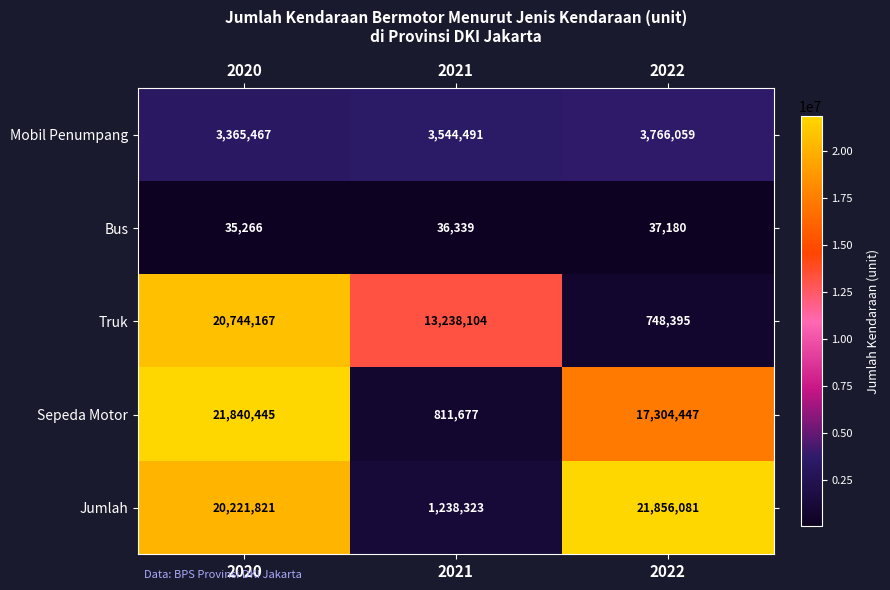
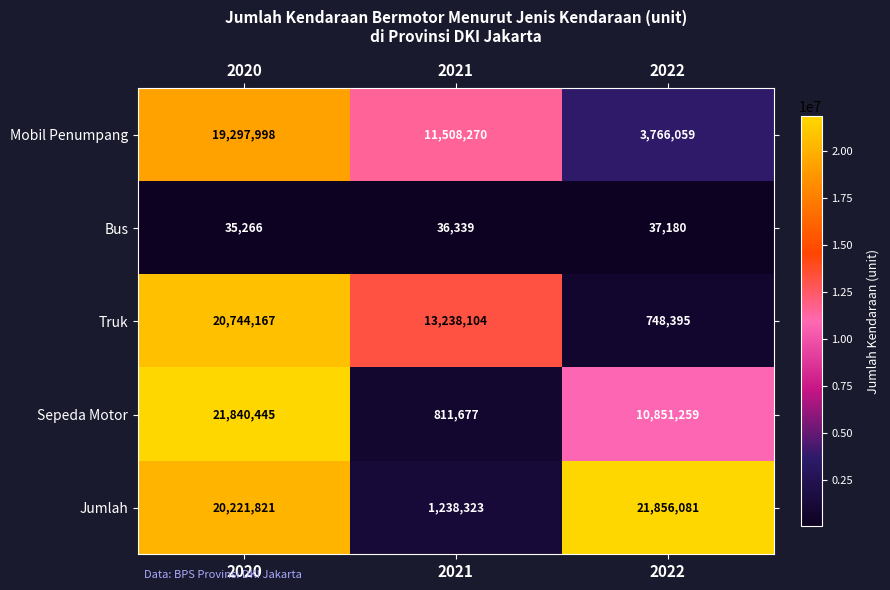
  {
    "Mobil Penumpang": {
-     "2020": "3,365,467",
-     "2021": "3,544,491",
+     "2020": "19,297,998",
+     "2021": "11,508,270",
      "2022": "3,766,059"
    },
    "Bus": {
      "2020": "35,266",
      "2021": "36,339",
      "2022": "37,180"
    },
    "Truk": {
      "2020": "20,744,167",
      "2021": "13,238,104",
      "2022": "748,395"
    },
    "Sepeda Motor": {
      "2020": "21,840,445",
      "2021": "811,677",
-     "2022": "17,304,447"
+     "2022": "10,851,259"
    },
    "Jumlah": {
      "2020": "20,221,821",
      "2021": "1,238,323",
      "2022": "21,856,081"
    }
  }
